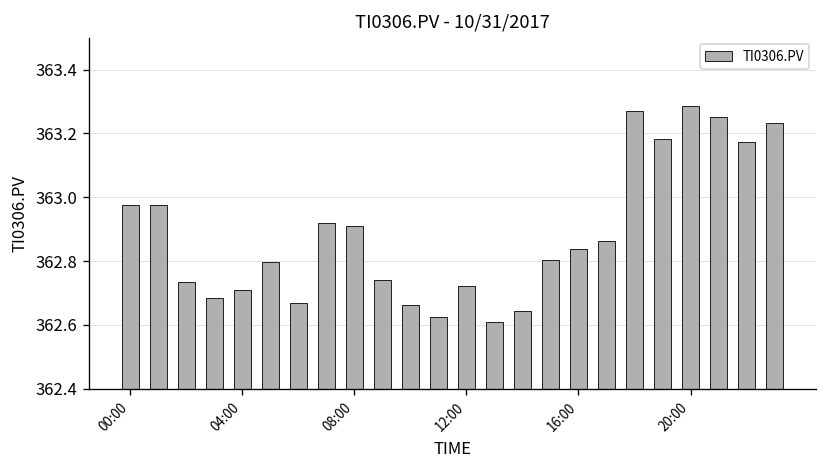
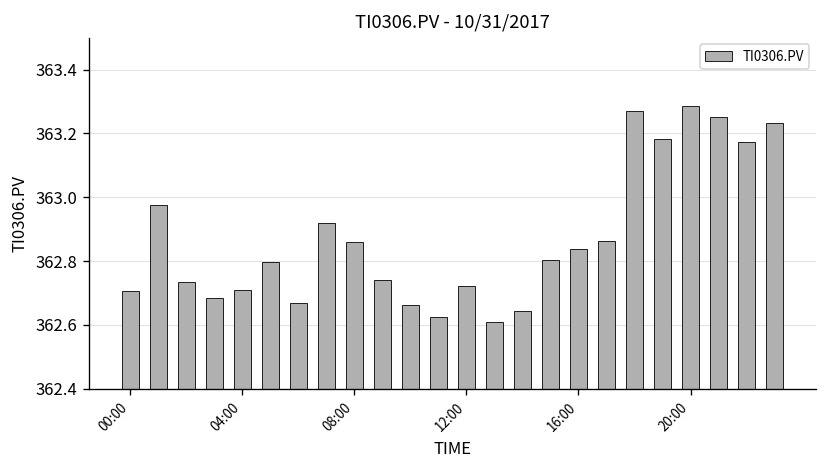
  {
-   "00:00": 362.98,
+   "00:00": 362.71,
    "04:00": 362.71,
-   "08:00": 362.91,
+   "08:00": 362.86,
    "12:00": 362.72,
    "16:00": 362.84,
    "20:00": 363.29
  }
